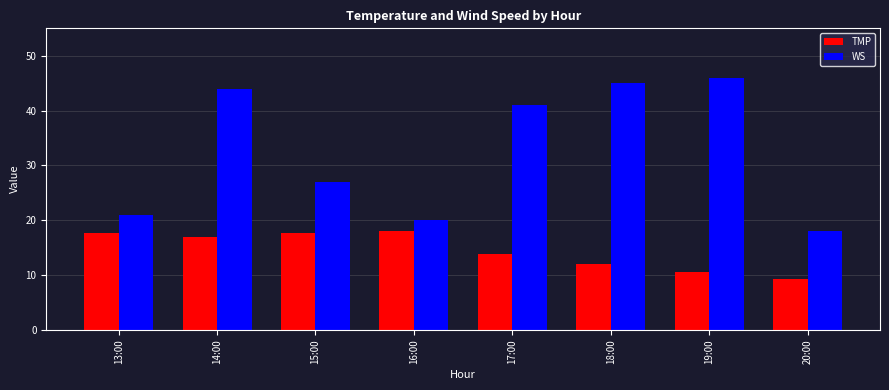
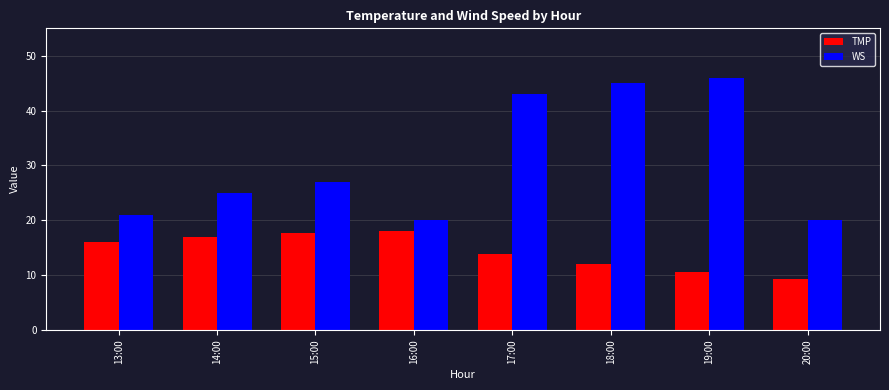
  {
    "TMP": {
-     "13:00": 18,
+     "13:00": 16,
      "14:00": 17,
      "15:00": 18,
      "16:00": 18,
      "17:00": 14,
      "18:00": 12,
      "19:00": 11,
      "20:00": 9
    },
    "WS": {
      "13:00": 21,
-     "14:00": 44,
+     "14:00": 25,
      "15:00": 27,
      "16:00": 20,
-     "17:00": 41,
+     "17:00": 43,
      "18:00": 45,
      "19:00": 46,
-     "20:00": 18
+     "20:00": 20
    }
  }
